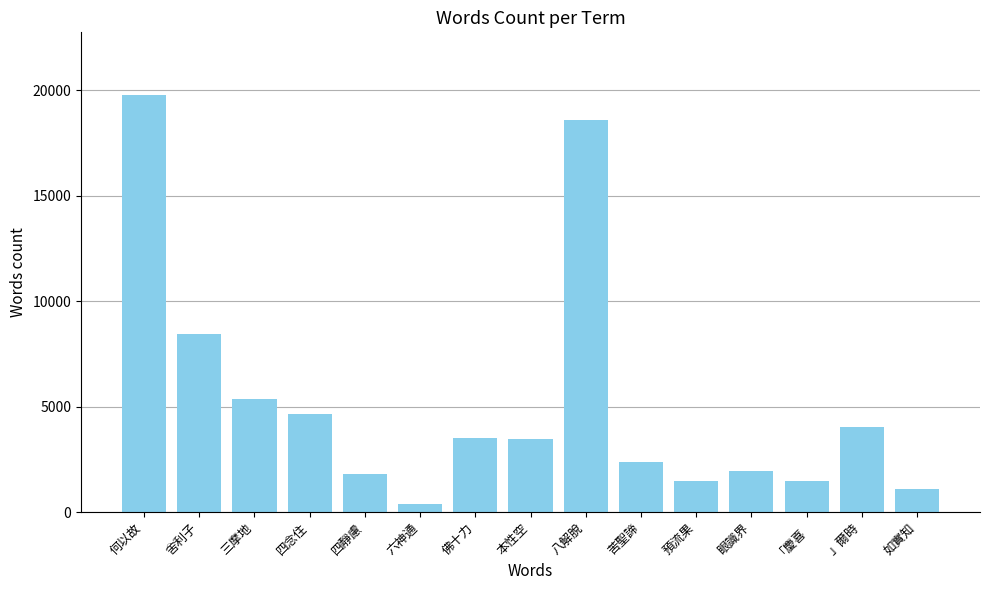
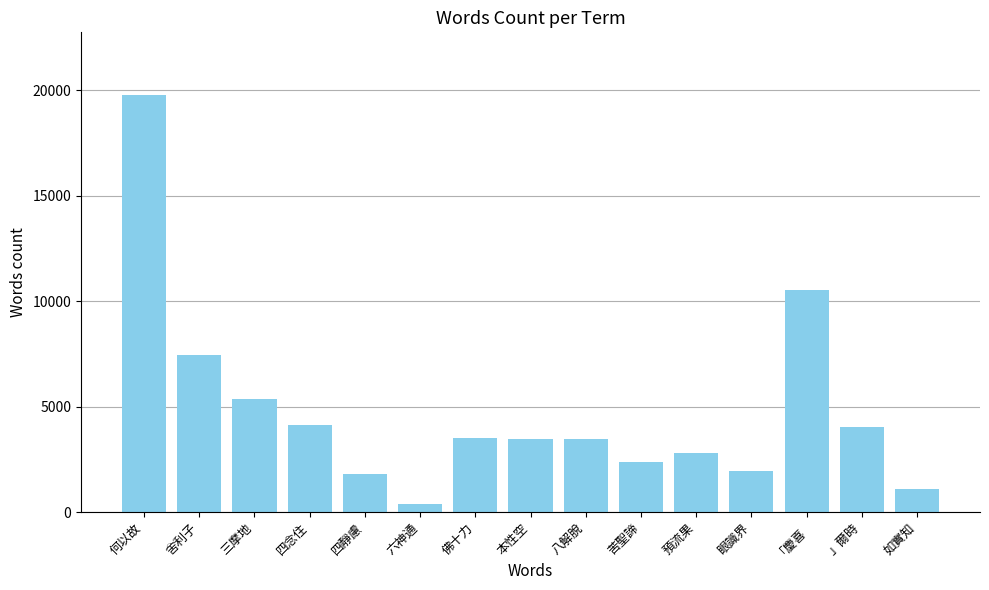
  {
    "何以故": 19800,
-   "舍利子": 8400,
+   "舍利子": 7500,
    "三摩地": 5300,
-   "四念住": 4600,
+   "四念住": 4100,
    "四靜慮": 1800,
    "六神通": 400,
    "佛十力": 3500,
    "本性空": 3500,
-   "八解脫": 18600,
+   "八解脫": 3400,
    "苦聖諦": 2400,
-   "預流果": 1500,
+   "預流果": 2800,
    "眼識界": 1900,
-   "「慶喜": 1500,
+   "「慶喜": 10500,
    "」爾時": 4000,
    "如實知": 1100
  }
